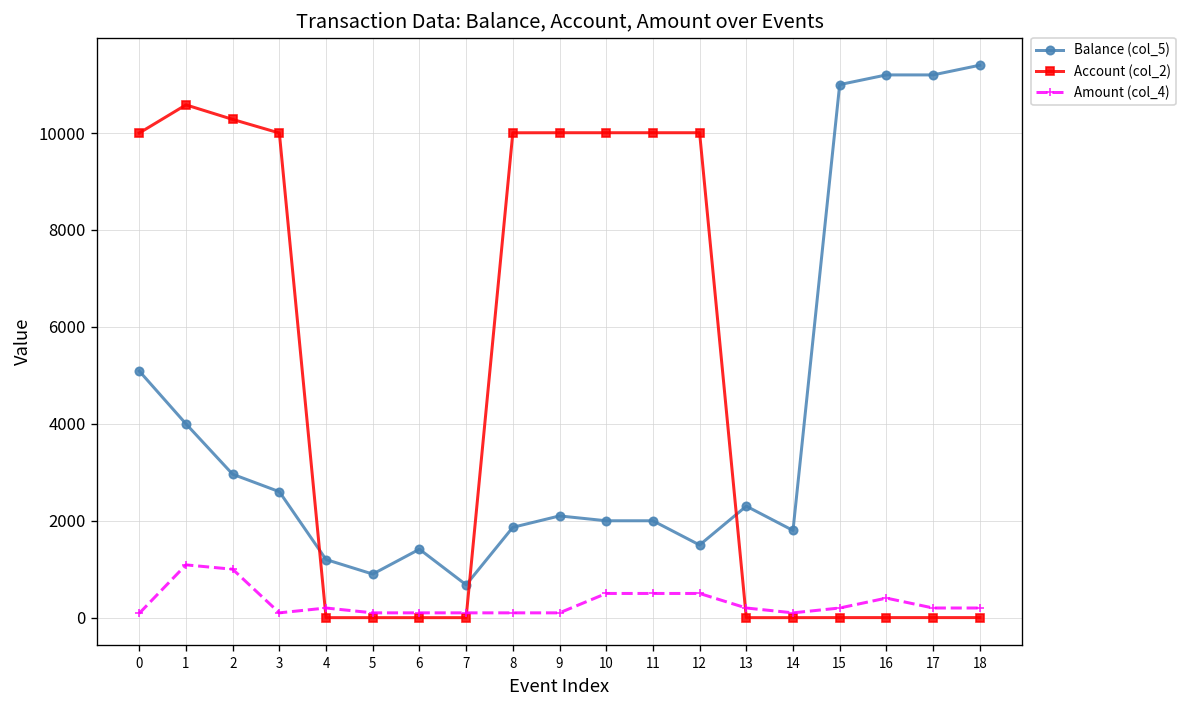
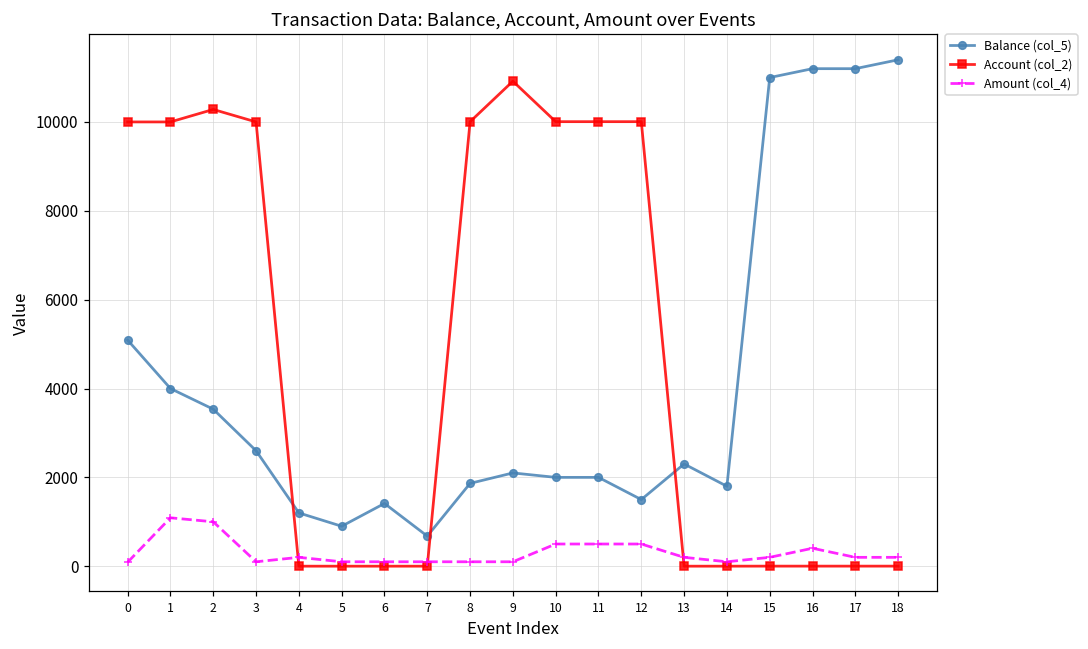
  {
    "Balance (col_5)": {
      "0": 5100,
      "1": 4000,
-     "2": 3000,
+     "2": 3500,
      "3": 2600,
      "4": 1200,
      "5": 900,
      "6": 1400,
      "7": 700,
      "8": 1900,
      "9": 2100,
      "10": 2000,
      "11": 2000,
      "12": 1500,
      "13": 2300,
      "14": 1800,
      "15": 11000,
      "16": 11200,
      "17": 11200,
      "18": 11400
    },
    "Account (col_2)": {
      "0": 10000,
-     "1": 10600,
+     "1": 10000,
      "2": 10300,
      "3": 10000,
      "4": 0,
      "5": 0,
      "6": 0,
      "7": 0,
      "8": 10000,
-     "9": 10000,
+     "9": 10900,
      "10": 10000,
      "11": 10000,
      "12": 10000,
      "13": 0,
      "14": 0,
      "15": 0,
      "16": 0,
      "17": 0,
      "18": 0
    },
    "Amount (col_4)": {
      "0": 100,
      "1": 1100,
      "2": 1000,
      "3": 100,
      "4": 200,
      "5": 100,
      "6": 100,
      "7": 100,
      "8": 100,
      "9": 100,
      "10": 500,
      "11": 500,
      "12": 500,
      "13": 200,
      "14": 100,
      "15": 200,
      "16": 400,
      "17": 200,
      "18": 200
    }
  }
